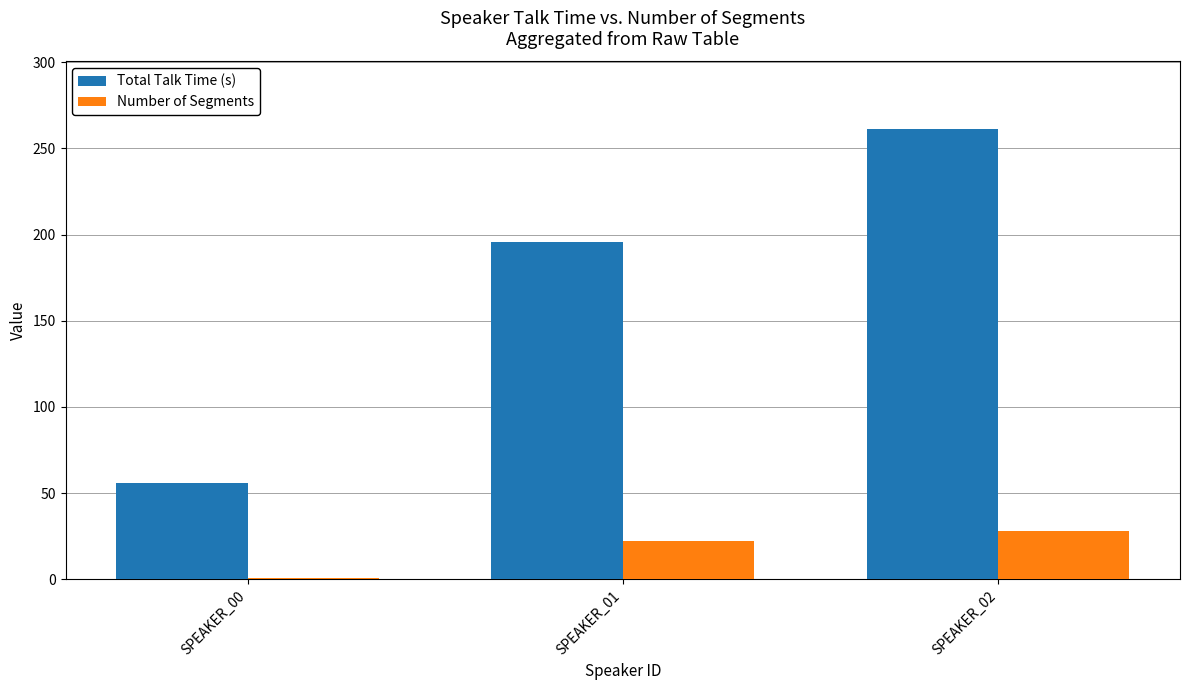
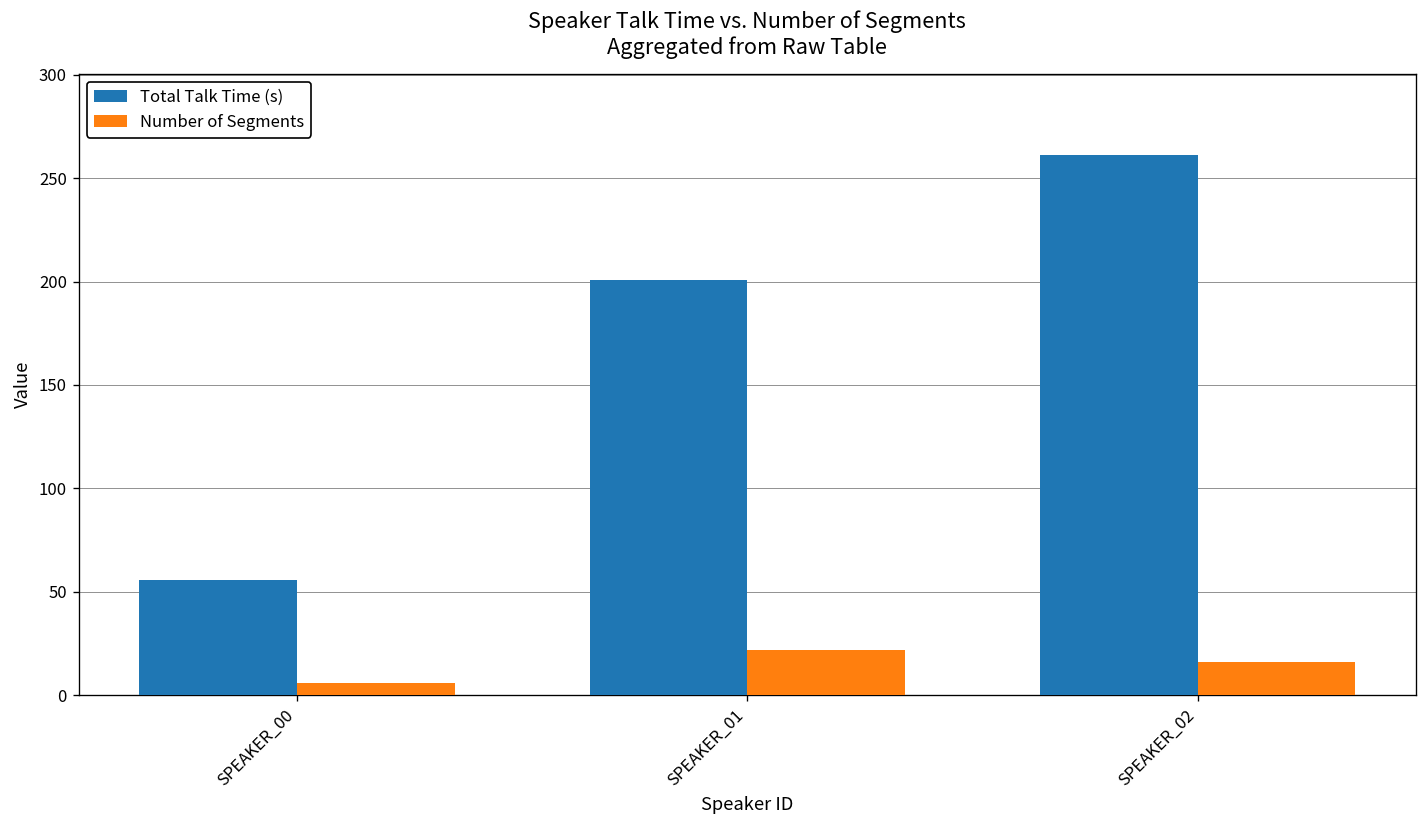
  {
    "Total Talk Time (s)": {
      "SPEAKER_00": 56,
-     "SPEAKER_01": 196,
+     "SPEAKER_01": 201,
      "SPEAKER_02": 261
    },
    "Number of Segments": {
-     "SPEAKER_00": 1,
+     "SPEAKER_00": 6,
      "SPEAKER_01": 22,
-     "SPEAKER_02": 28
+     "SPEAKER_02": 16
    }
  }
